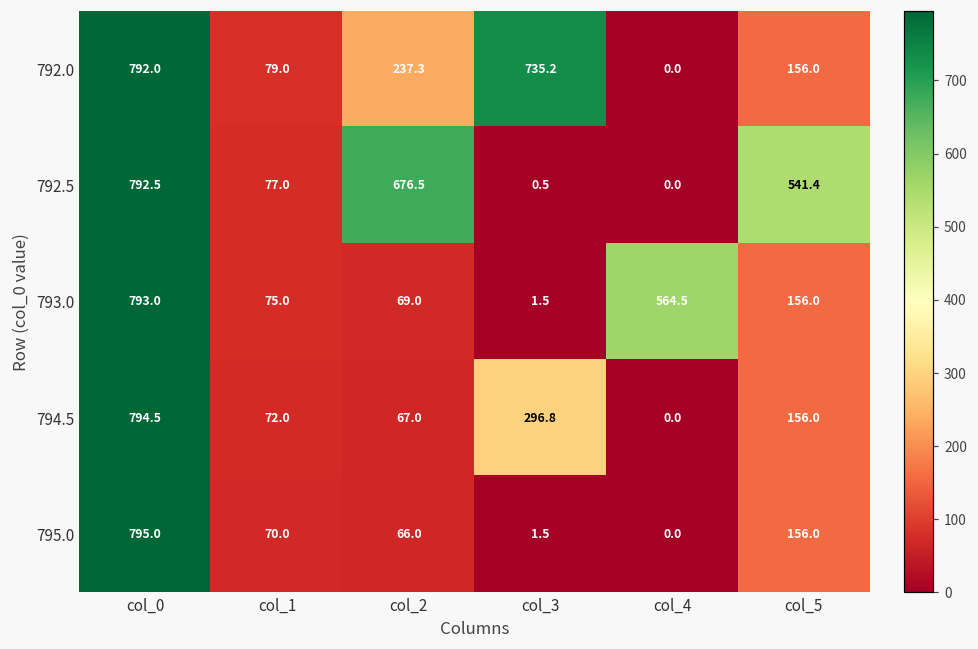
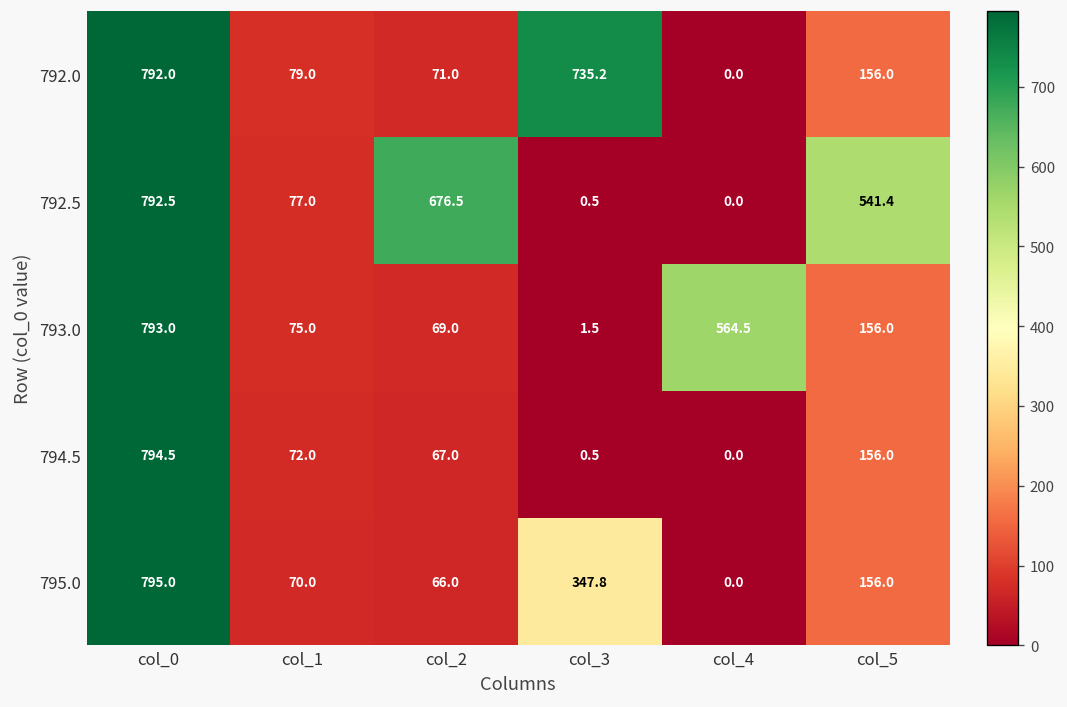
  {
    "792.0": {
      "col_0": 792.0,
      "col_1": 79.0,
-     "col_2": 237.3,
+     "col_2": 71.0,
      "col_3": 735.2,
      "col_4": 0.0,
      "col_5": 156.0
    },
    "792.5": {
      "col_0": 792.5,
      "col_1": 77.0,
      "col_2": 676.5,
      "col_3": 0.5,
      "col_4": 0.0,
      "col_5": 541.4
    },
    "793.0": {
      "col_0": 793.0,
      "col_1": 75.0,
      "col_2": 69.0,
      "col_3": 1.5,
      "col_4": 564.5,
      "col_5": 156.0
    },
    "794.5": {
      "col_0": 794.5,
      "col_1": 72.0,
      "col_2": 67.0,
-     "col_3": 296.8,
+     "col_3": 0.5,
      "col_4": 0.0,
      "col_5": 156.0
    },
    "795.0": {
      "col_0": 795.0,
      "col_1": 70.0,
      "col_2": 66.0,
-     "col_3": 1.5,
+     "col_3": 347.8,
      "col_4": 0.0,
      "col_5": 156.0
    }
  }
